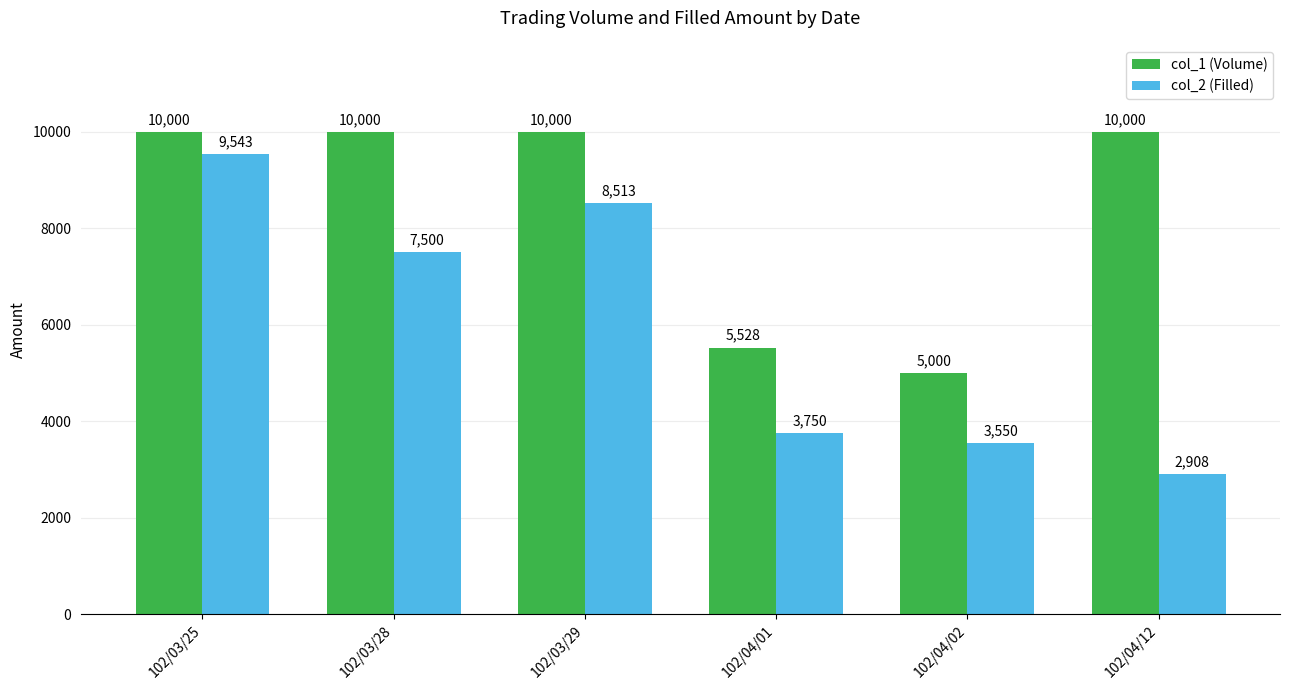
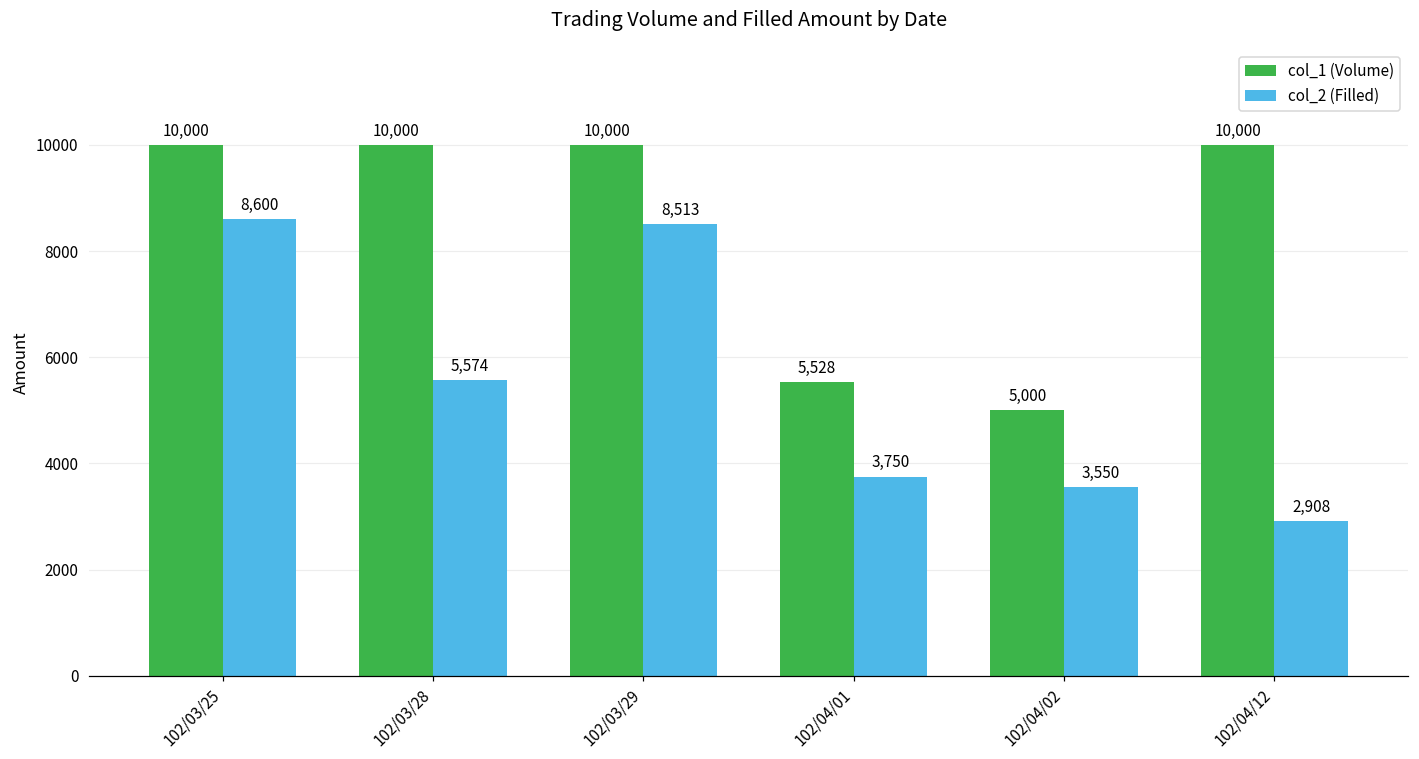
  {
    "col_1 (Volume)": {
      "102/03/25": "10,000",
      "102/03/28": "10,000",
      "102/03/29": "10,000",
      "102/04/01": "5,528",
      "102/04/02": "5,000",
      "102/04/12": "10,000"
    },
    "col_2 (Filled)": {
-     "102/03/25": "9,543",
-     "102/03/28": "7,500",
+     "102/03/25": "8,600",
+     "102/03/28": "5,574",
      "102/03/29": "8,513",
      "102/04/01": "3,750",
      "102/04/02": "3,550",
      "102/04/12": "2,908"
    }
  }
